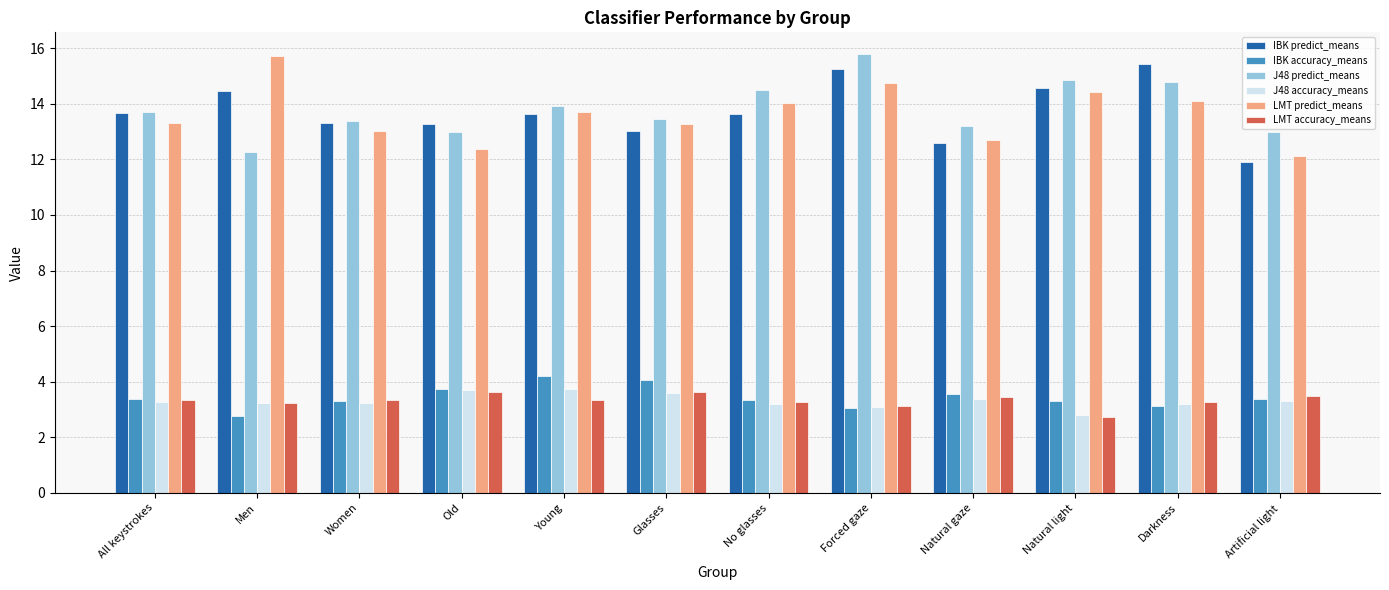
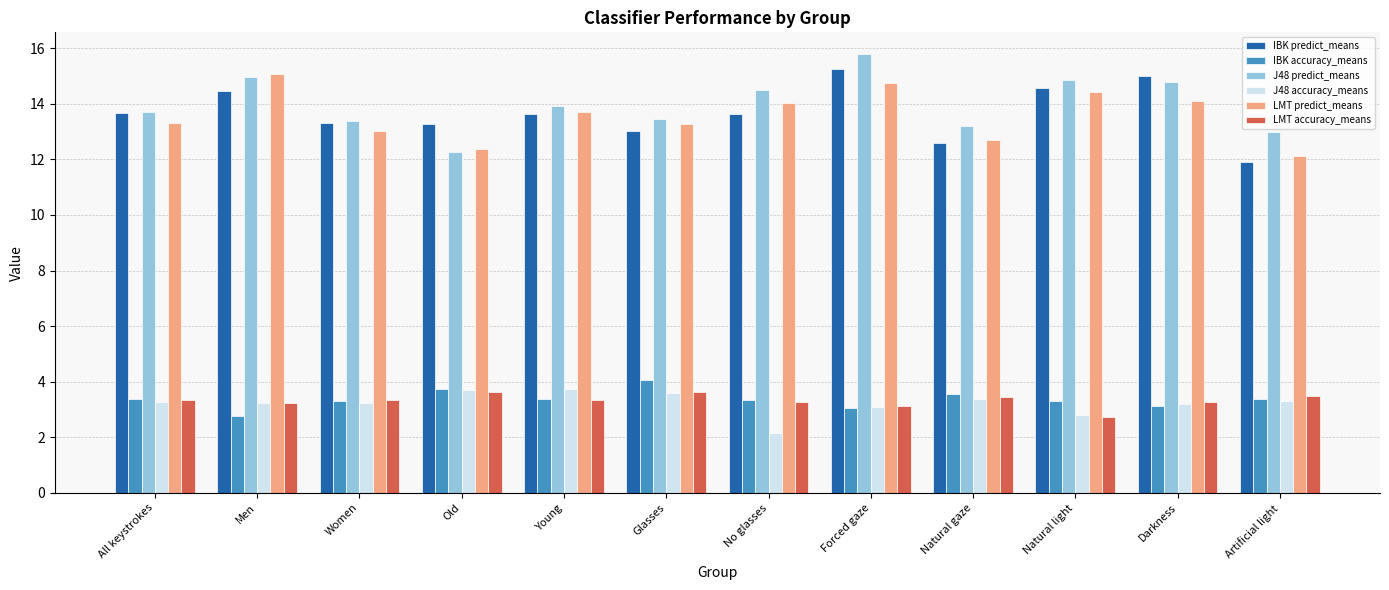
  {
    "IBK predict_means": {
      "All keystrokes": 13.7,
      "Men": 14.5,
      "Women": 13.3,
      "Old": 13.3,
      "Young": 13.6,
      "Glasses": 13.0,
      "No glasses": 13.6,
      "Forced gaze": 15.2,
      "Natural gaze": 12.6,
      "Natural light": 14.6,
-     "Darkness": 15.4,
+     "Darkness": 15.0,
      "Artificial light": 11.9
    },
    "IBK accuracy_means": {
      "All keystrokes": 3.4,
      "Men": 2.8,
      "Women": 3.3,
      "Old": 3.8,
-     "Young": 4.2,
+     "Young": 3.4,
      "Glasses": 4.1,
      "No glasses": 3.3,
      "Forced gaze": 3.1,
      "Natural gaze": 3.6,
      "Natural light": 3.3,
      "Darkness": 3.1,
      "Artificial light": 3.4
    },
    "J48 predict_means": {
      "All keystrokes": 13.7,
-     "Men": 12.3,
+     "Men": 15.0,
      "Women": 13.4,
-     "Old": 13.0,
+     "Old": 12.3,
      "Young": 13.9,
      "Glasses": 13.5,
      "No glasses": 14.5,
      "Forced gaze": 15.8,
      "Natural gaze": 13.2,
      "Natural light": 14.9,
      "Darkness": 14.8,
      "Artificial light": 13.0
    },
    "J48 accuracy_means": {
      "All keystrokes": 3.3,
      "Men": 3.2,
      "Women": 3.2,
      "Old": 3.7,
      "Young": 3.8,
      "Glasses": 3.6,
-     "No glasses": 3.2,
+     "No glasses": 2.2,
      "Forced gaze": 3.1,
      "Natural gaze": 3.4,
      "Natural light": 2.8,
      "Darkness": 3.2,
      "Artificial light": 3.3
    },
    "LMT predict_means": {
      "All keystrokes": 13.3,
-     "Men": 15.7,
+     "Men": 15.1,
      "Women": 13.0,
      "Old": 12.4,
      "Young": 13.7,
      "Glasses": 13.3,
      "No glasses": 14.0,
      "Forced gaze": 14.8,
      "Natural gaze": 12.7,
      "Natural light": 14.4,
      "Darkness": 14.1,
      "Artificial light": 12.1
    },
    "LMT accuracy_means": {
      "All keystrokes": 3.4,
      "Men": 3.2,
      "Women": 3.3,
      "Old": 3.6,
      "Young": 3.3,
      "Glasses": 3.6,
      "No glasses": 3.3,
      "Forced gaze": 3.1,
      "Natural gaze": 3.4,
      "Natural light": 2.7,
      "Darkness": 3.3,
      "Artificial light": 3.5
    }
  }
